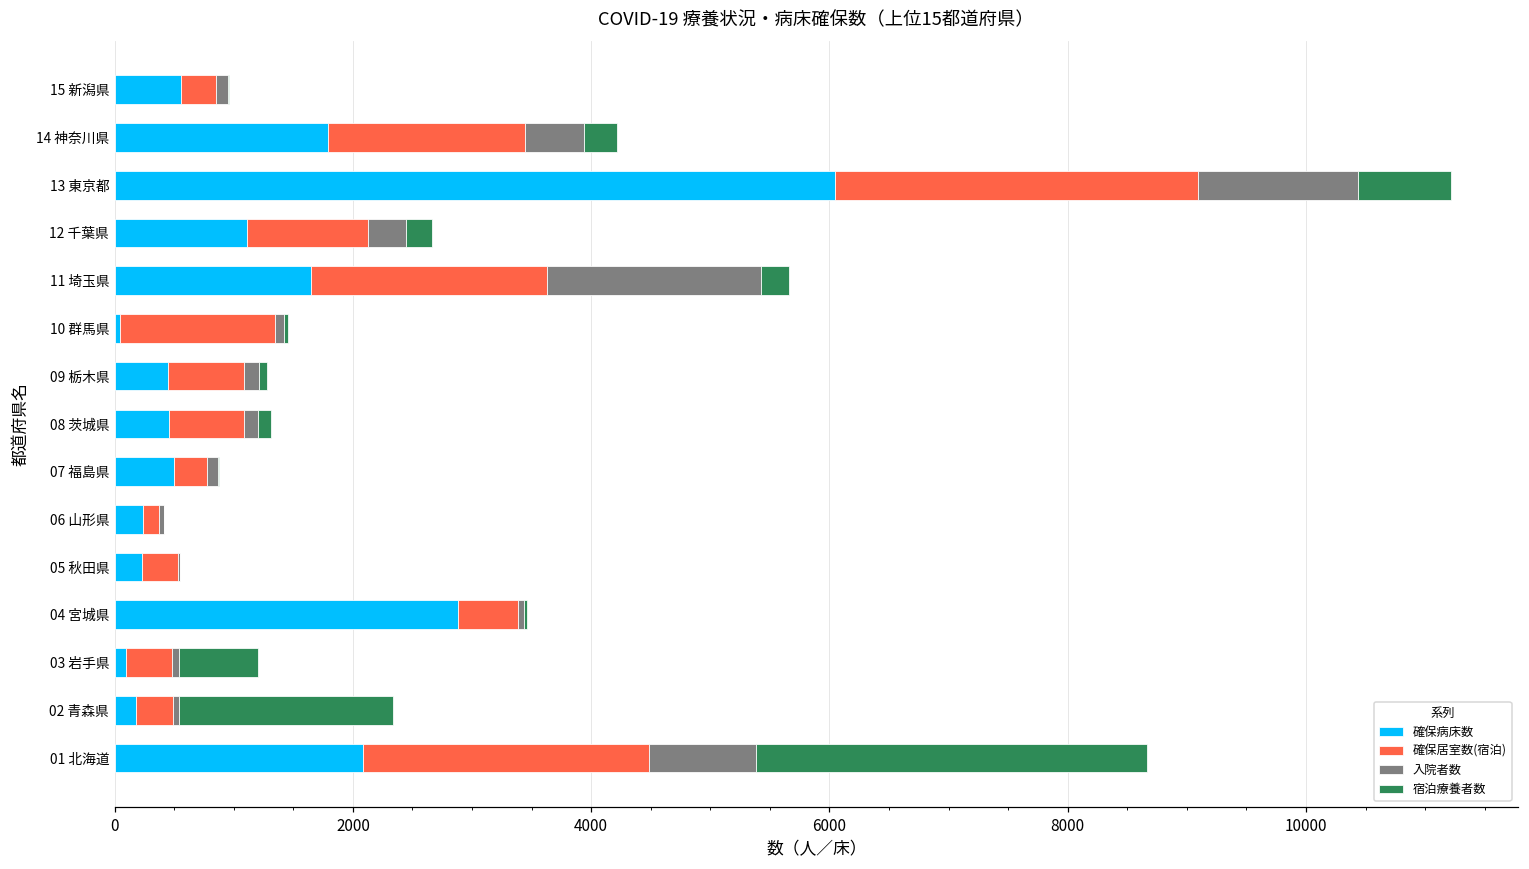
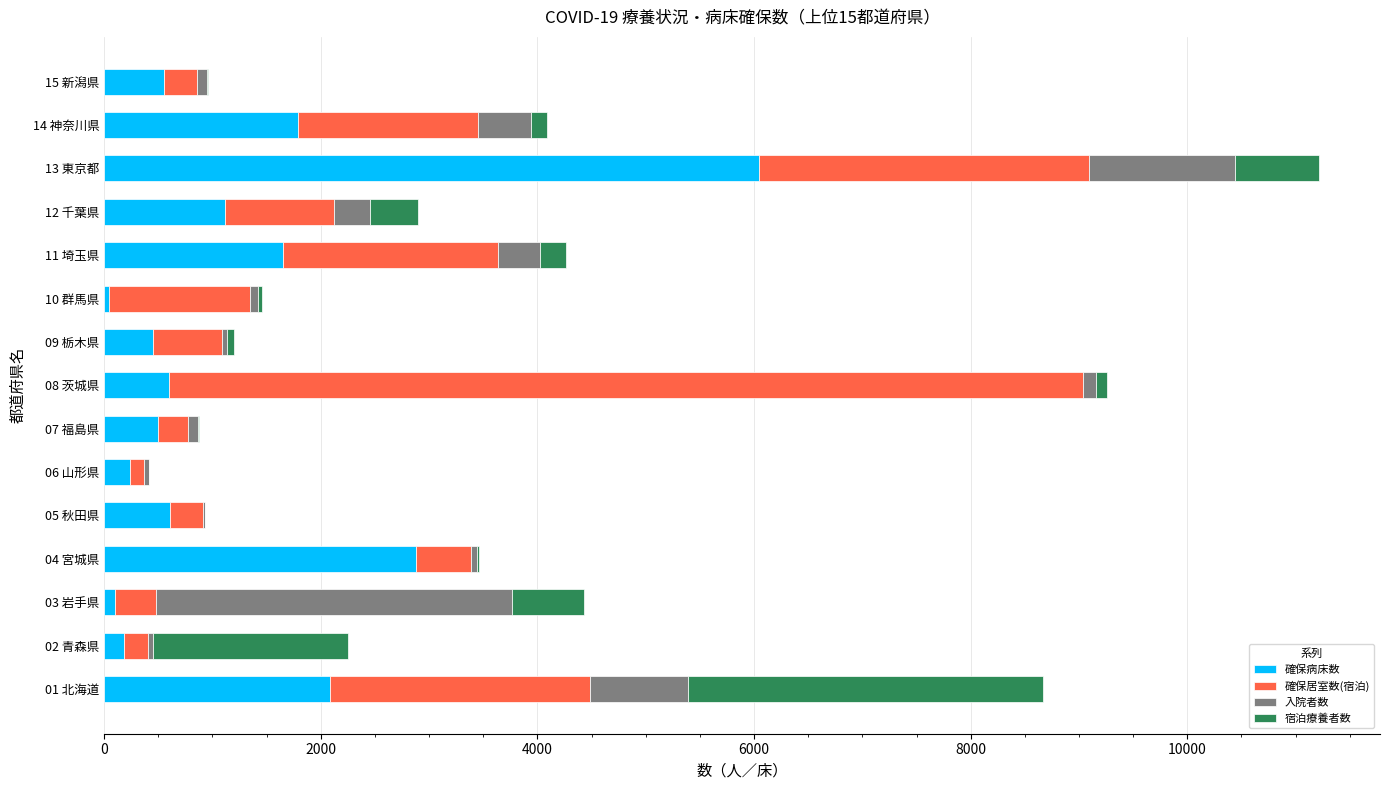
  {
    "確保病床数": {
      "15 新潟県": 560,
      "14 神奈川県": 1790,
      "13 東京都": 6040,
      "12 千葉県": 1110,
      "11 埼玉県": 1650,
      "10 群馬県": 40,
      "09 栃木県": 450,
-     "08 茨城県": 460,
+     "08 茨城県": 600,
      "07 福島県": 500,
      "06 山形県": 240,
-     "05 秋田県": 230,
+     "05 秋田県": 610,
      "04 宮城県": 2880,
      "03 岩手県": 100,
      "02 青森県": 180,
      "01 北海道": 2090
    },
    "確保居室数(宿泊)": {
      "15 新潟県": 300,
      "14 神奈川県": 1660,
      "13 東京都": 3050,
      "12 千葉県": 1010,
      "11 埼玉県": 1990,
      "10 群馬県": 1300,
      "09 栃木県": 640,
-     "08 茨城県": 630,
+     "08 茨城県": 8440,
      "07 福島県": 280,
      "06 山形県": 130,
      "05 秋田県": 300,
      "04 宮城県": 510,
      "03 岩手県": 380,
-     "02 青森県": 310,
+     "02 青森県": 230,
      "01 北海道": 2400
    },
    "入院者数": {
      "15 新潟県": 90,
      "14 神奈川県": 500,
      "13 東京都": 1350,
      "12 千葉県": 330,
-     "11 埼玉県": 1790,
+     "11 埼玉県": 390,
      "10 群馬県": 80,
-     "09 栃木県": 120,
+     "09 栃木県": 50,
      "08 茨城県": 120,
      "07 福島県": 100,
      "06 山形県": 40,
      "04 宮城県": 50,
-     "03 岩手県": 60,
+     "03 岩手県": 3290,
      "02 青森県": 50,
      "01 北海道": 900
    },
    "宿泊療養者数": {
-     "14 神奈川県": 270,
+     "14 神奈川県": 150,
      "13 東京都": 780,
-     "12 千葉県": 210,
+     "12 千葉県": 450,
      "11 埼玉県": 240,
      "10 群馬県": 30,
      "09 栃木県": 70,
      "08 茨城県": 100,
      "06 山形県": 0,
      "05 秋田県": 0,
      "04 宮城県": 20,
      "03 岩手県": 660,
      "02 青森県": 1800,
      "01 北海道": 3280
    }
  }
